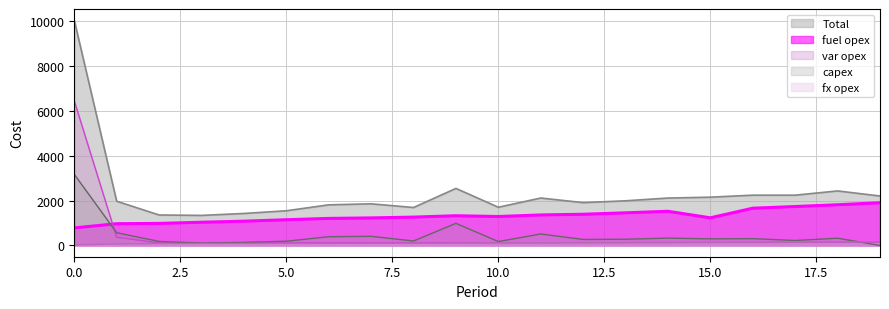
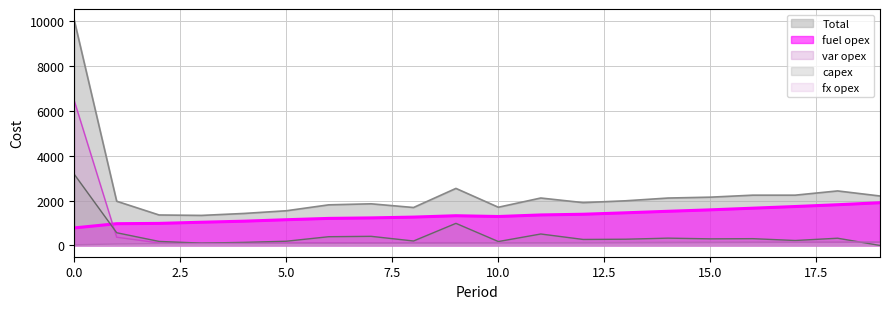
  {
    "fuel opex": {
      "0.0": 800,
      "5.0": 1100,
      "10.0": 1300,
-     "15.0": 1200
+     "15.0": 1600
    }
  }
